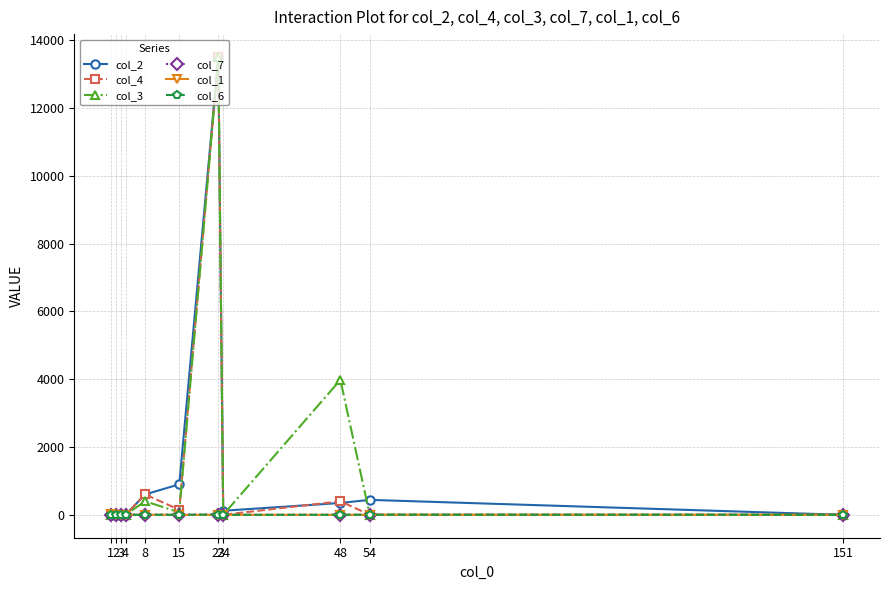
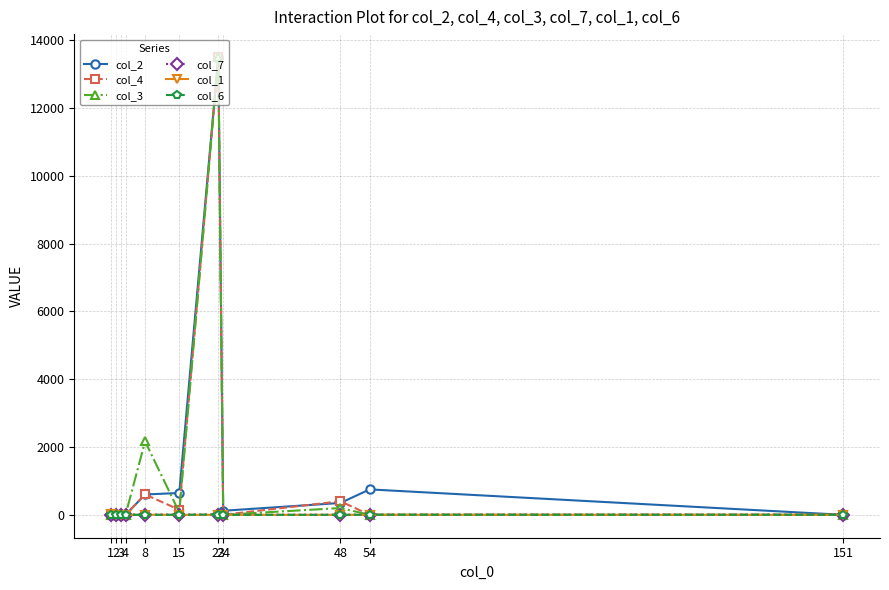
  {
    "col_2": {
-     "15": 900,
-     "54": 400
+     "15": 600,
+     "54": 800
    },
    "col_4": {
      "15": 200
    },
    "col_3": {
-     "8": 400,
-     "48": 4000
+     "8": 2200,
+     "48": 200
    }
  }
